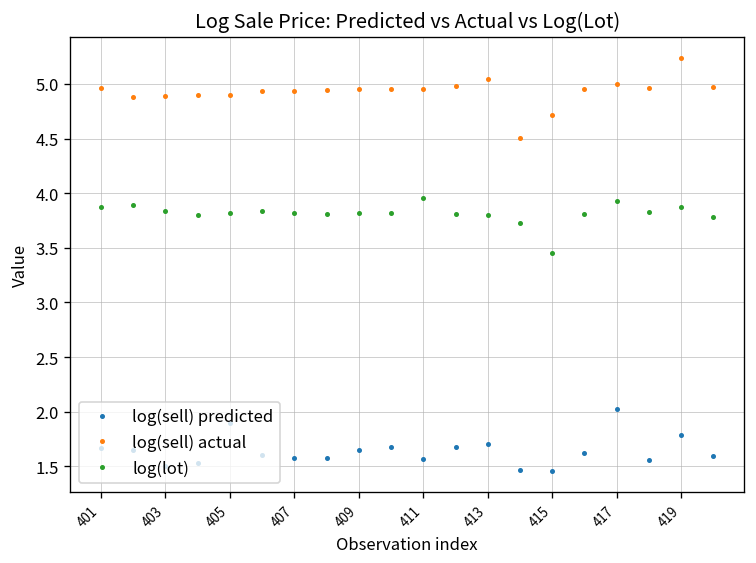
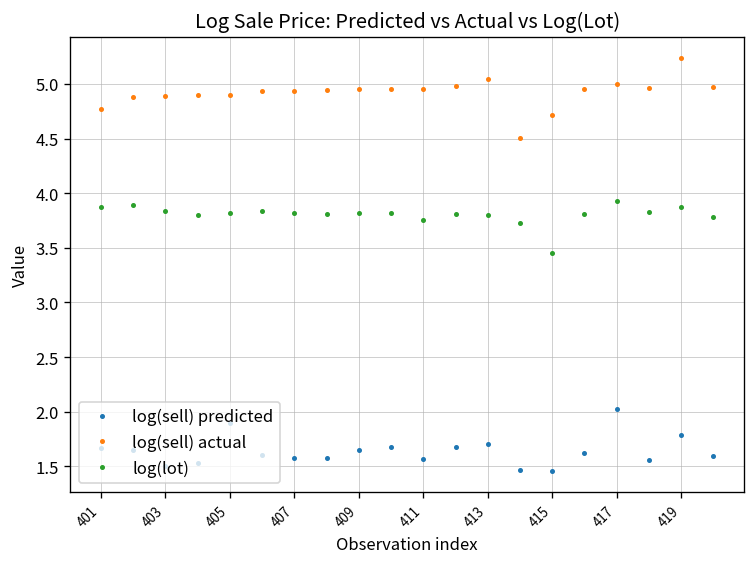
  {
    "log(sell) predicted": {
      "407": 1.6,
      "409": 1.6,
      "411": 1.6,
      "413": 1.7,
      "415": 1.5,
      "417": 2.0,
      "419": 1.8
    },
    "log(sell) actual": {
-     "401": 5.0,
+     "401": 4.8,
      "403": 4.9,
      "405": 4.9,
      "407": 4.9,
      "409": 4.9,
      "411": 5.0,
      "413": 5.0,
      "415": 4.7,
      "417": 5.0,
      "419": 5.2
    },
    "log(lot)": {
      "401": 3.9,
      "403": 3.8,
      "405": 3.8,
      "407": 3.8,
      "409": 3.8,
-     "411": 4.0,
+     "411": 3.8,
      "413": 3.8,
      "415": 3.5,
      "417": 3.9,
      "419": 3.9
    }
  }
